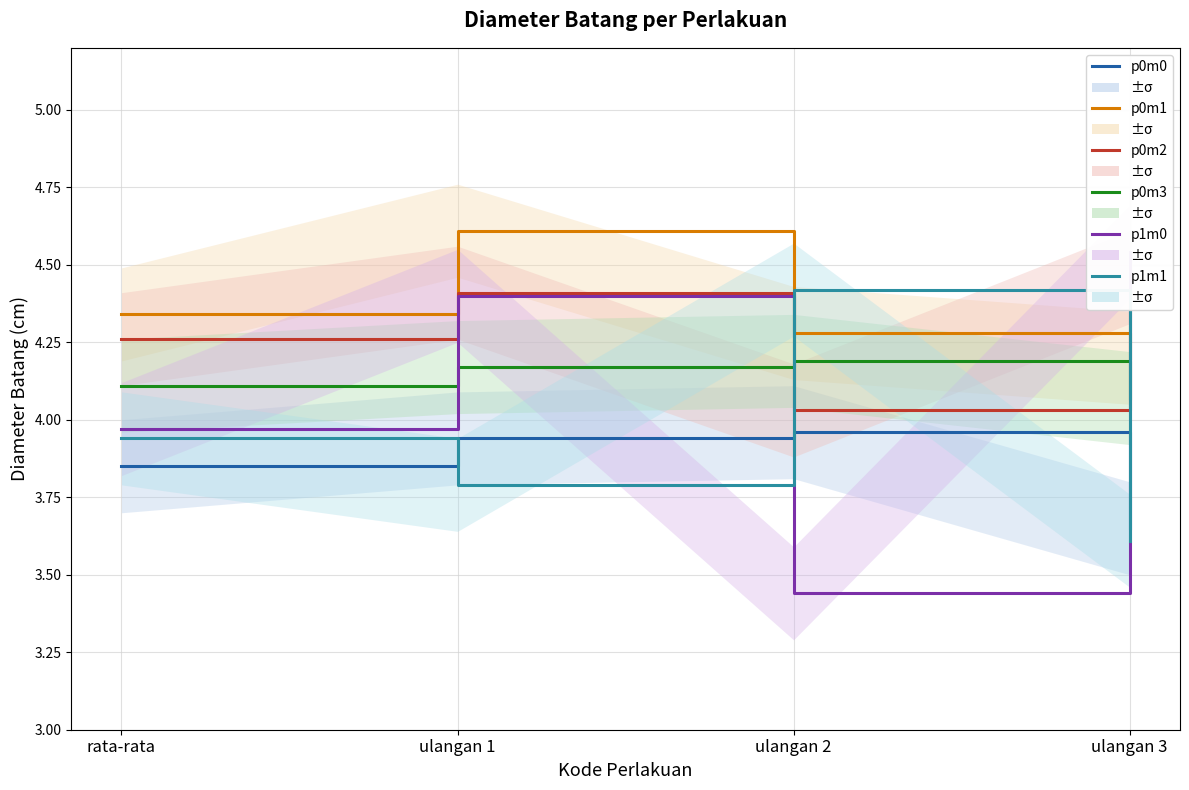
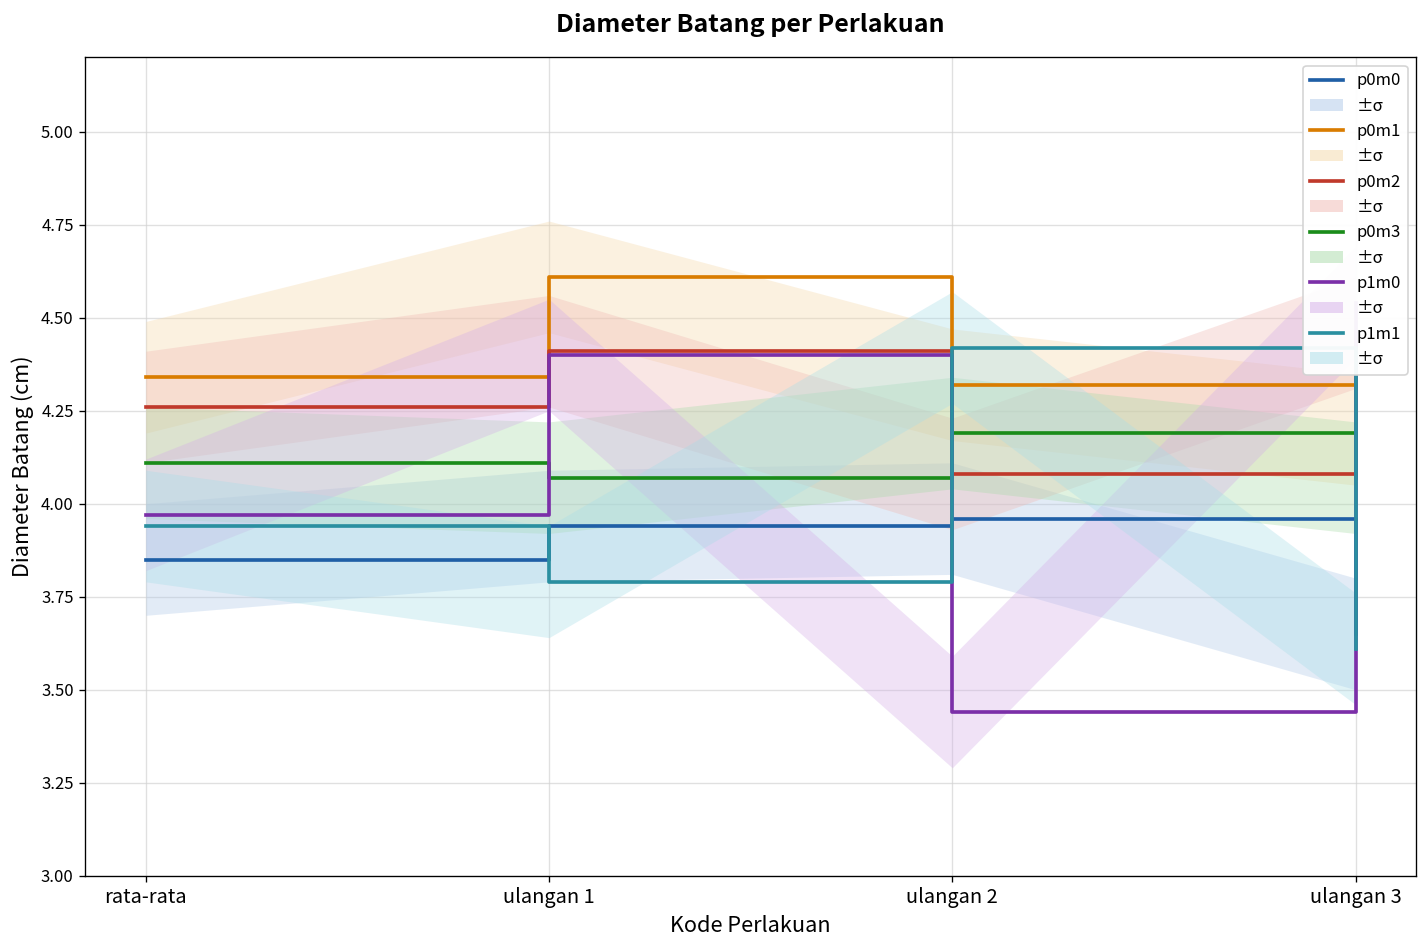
  {
    "p0m1": {
      "rata-rata": 4.34,
      "ulangan 1": 4.61,
-     "ulangan 2": 4.28,
+     "ulangan 2": 4.32,
      "ulangan 3": 4.20
    },
    "p0m2": {
      "ulangan 1": 4.41,
-     "ulangan 2": 4.03
+     "ulangan 2": 4.08
    },
    "p0m3": {
      "rata-rata": 4.11,
-     "ulangan 1": 4.17,
+     "ulangan 1": 4.07,
      "ulangan 2": 4.19,
      "ulangan 3": 4.07
    },
    "p1m0": {
      "rata-rata": 3.97,
      "ulangan 1": 4.40,
      "ulangan 2": 3.44
    }
  }
